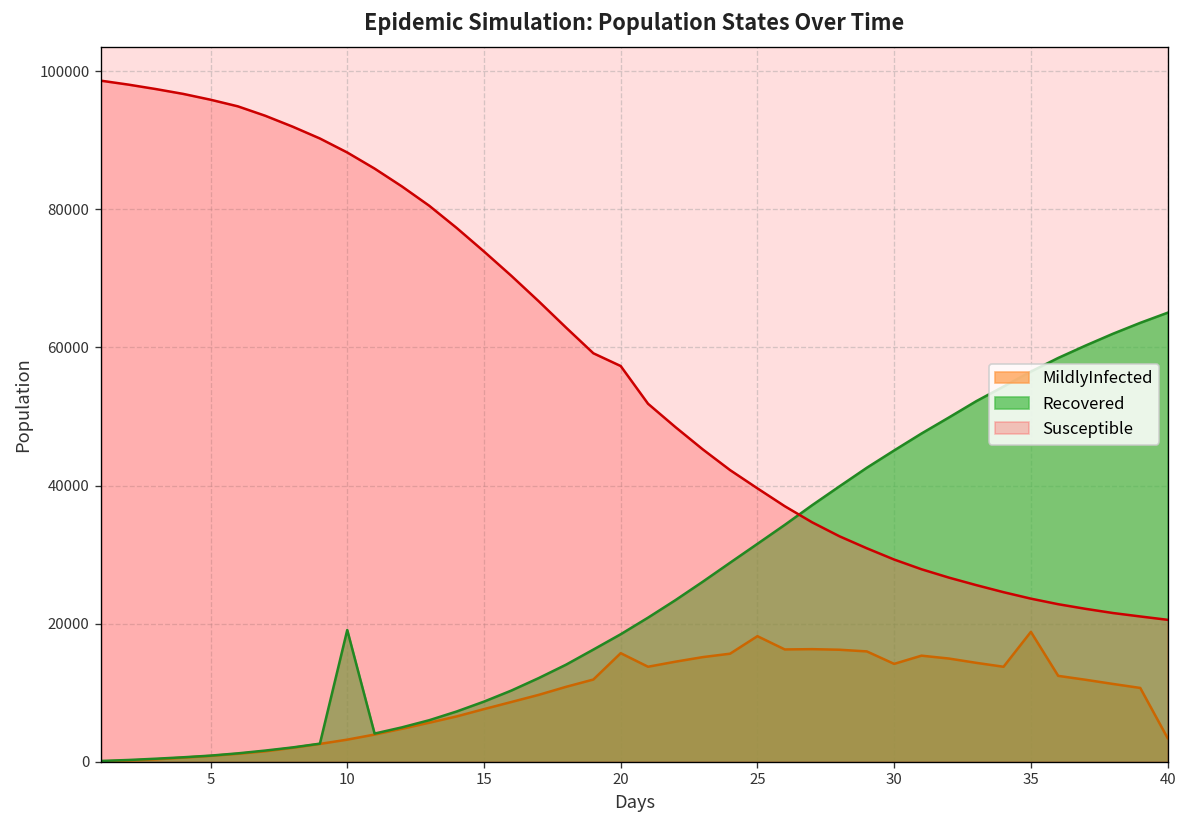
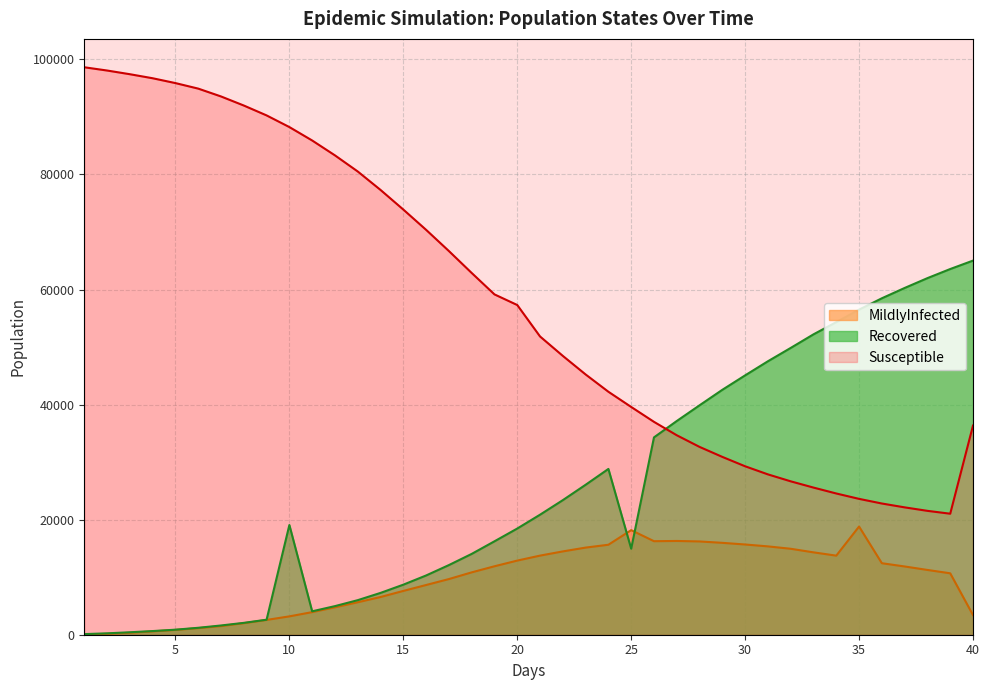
  {
    "MildlyInfected": {
      "10": 3000,
      "15": 8000,
-     "20": 16000,
+     "20": 13000,
      "25": 18000,
-     "30": 14000,
+     "30": 16000,
      "35": 19000,
      "40": 3000
    },
    "Recovered": {
      "10": 19000,
      "15": 9000,
      "20": 18000,
-     "25": 32000,
+     "25": 15000,
      "30": 45000,
      "40": 65000
    },
    "Susceptible": {
      "5": 96000,
      "10": 88000,
      "15": 74000,
      "20": 57000,
      "25": 40000,
      "30": 29000,
      "35": 24000,
-     "40": 21000
+     "40": 36000
    }
  }
